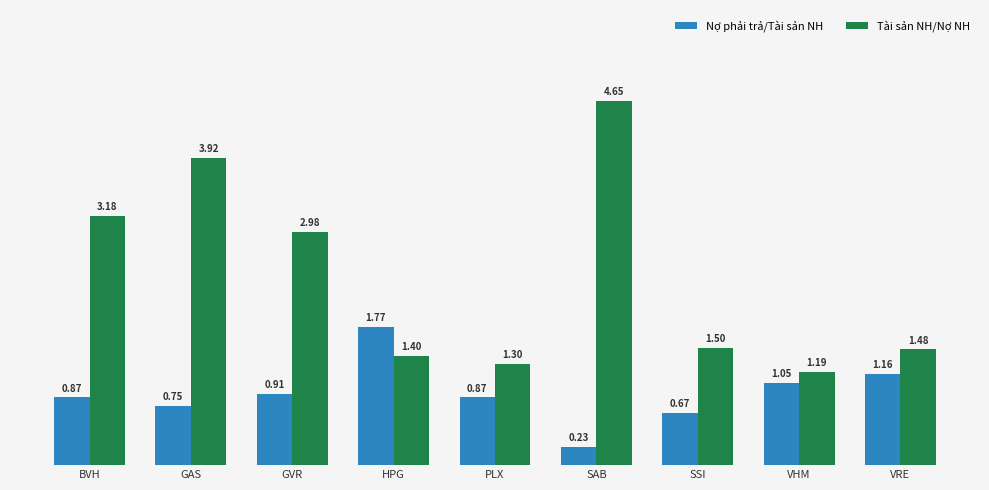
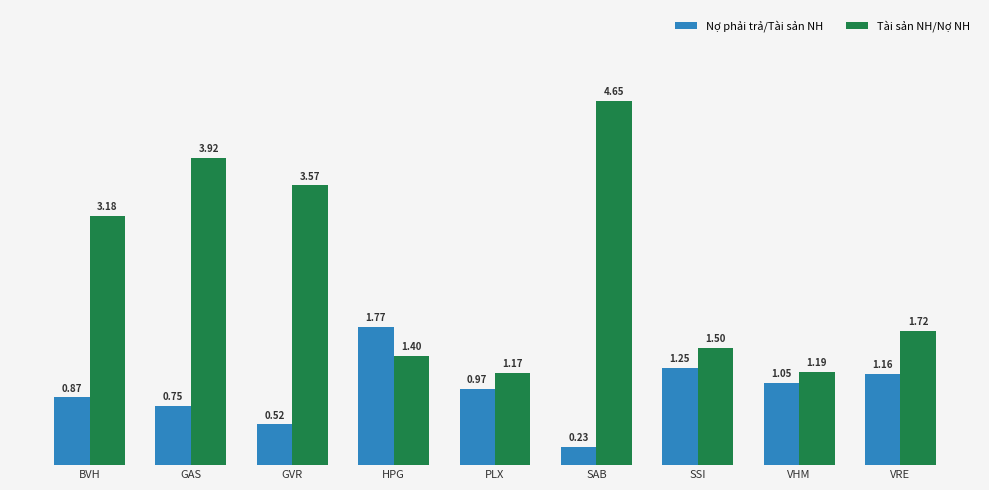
  {
    "Nợ phải trả/Tài sản NH": {
      "BVH": 0.87,
      "GAS": 0.75,
-     "GVR": 0.91,
+     "GVR": 0.52,
      "HPG": 1.77,
-     "PLX": 0.87,
+     "PLX": 0.97,
      "SAB": 0.23,
-     "SSI": 0.67,
+     "SSI": 1.25,
      "VHM": 1.05,
      "VRE": 1.16
    },
    "Tài sản NH/Nợ NH": {
      "BVH": 3.18,
      "GAS": 3.92,
-     "GVR": 2.98,
+     "GVR": 3.57,
      "HPG": 1.40,
-     "PLX": 1.30,
+     "PLX": 1.17,
      "SAB": 4.65,
      "SSI": 1.50,
      "VHM": 1.19,
-     "VRE": 1.48
+     "VRE": 1.72
    }
  }
